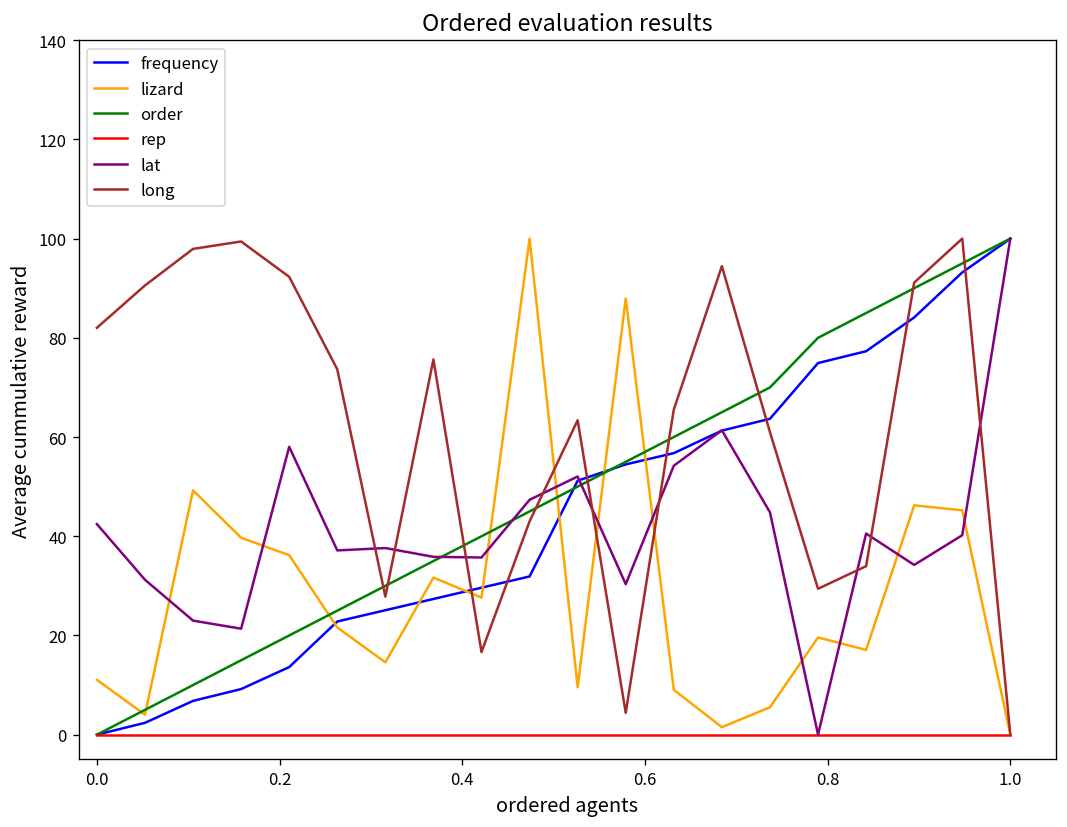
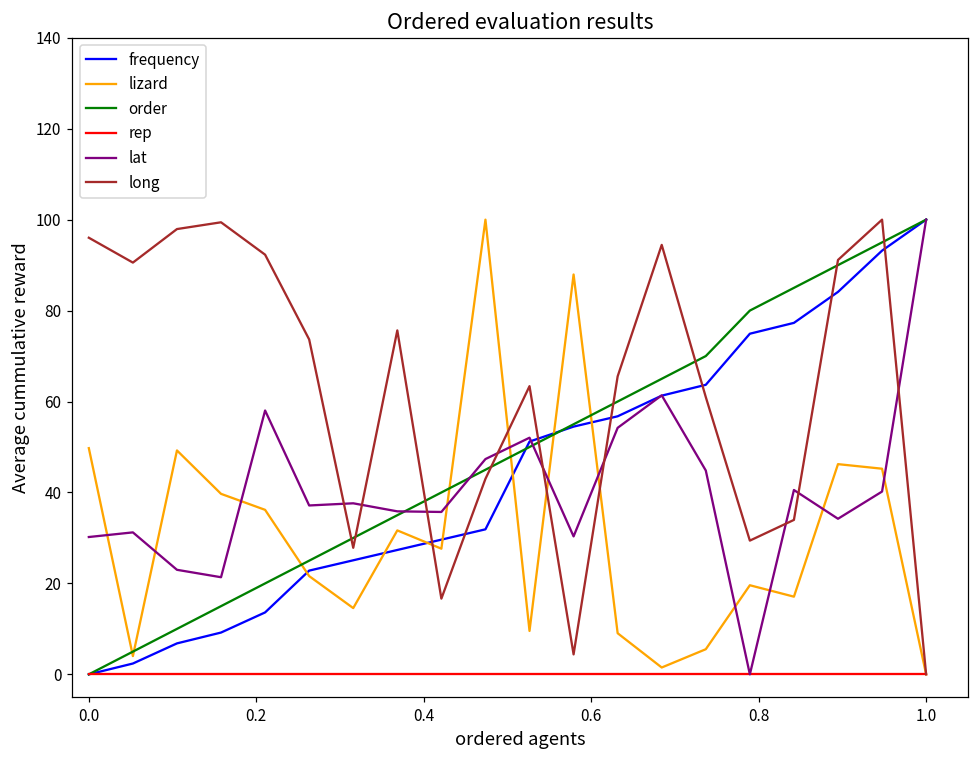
  {
    "lizard": {
-     "0.0": 11
+     "0.0": 50
    },
    "lat": {
-     "0.0": 42
+     "0.0": 30
    },
    "long": {
-     "0.0": 82
+     "0.0": 96
    }
  }
